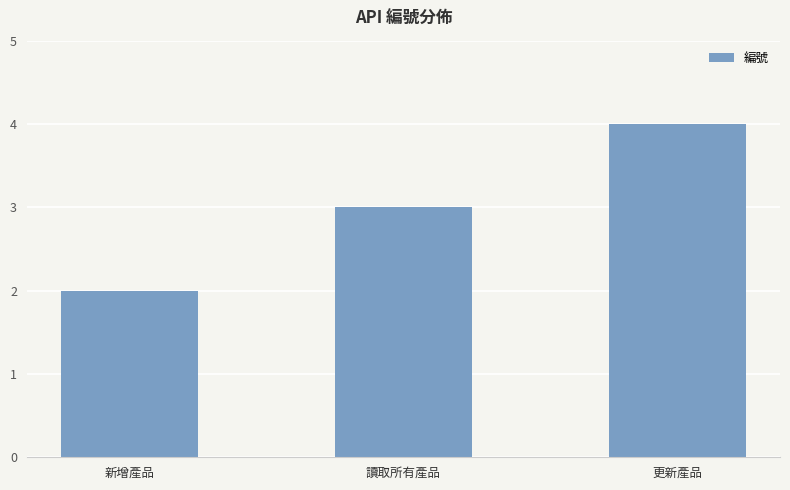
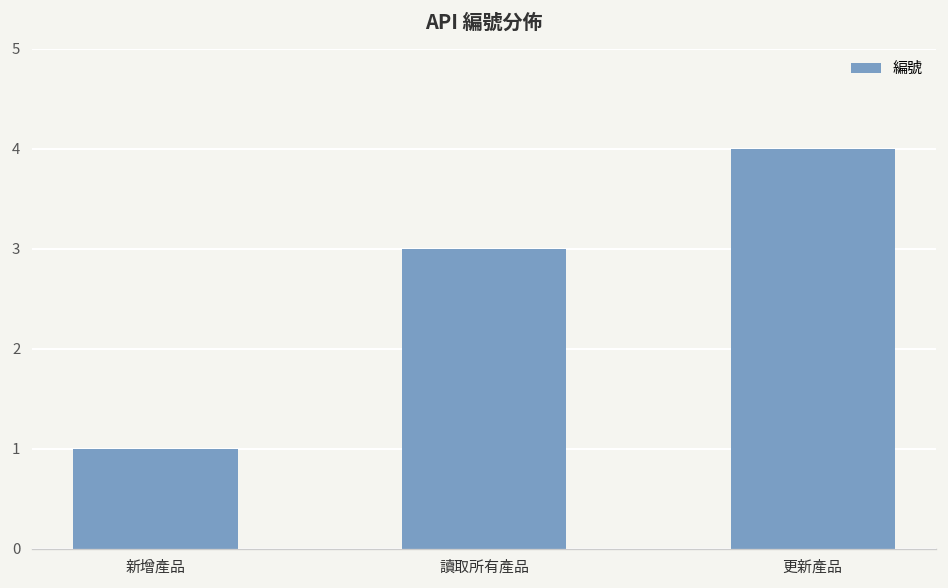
  {
-   "新增產品": 2,
+   "新增產品": 1,
    "讀取所有產品": 3
  }
